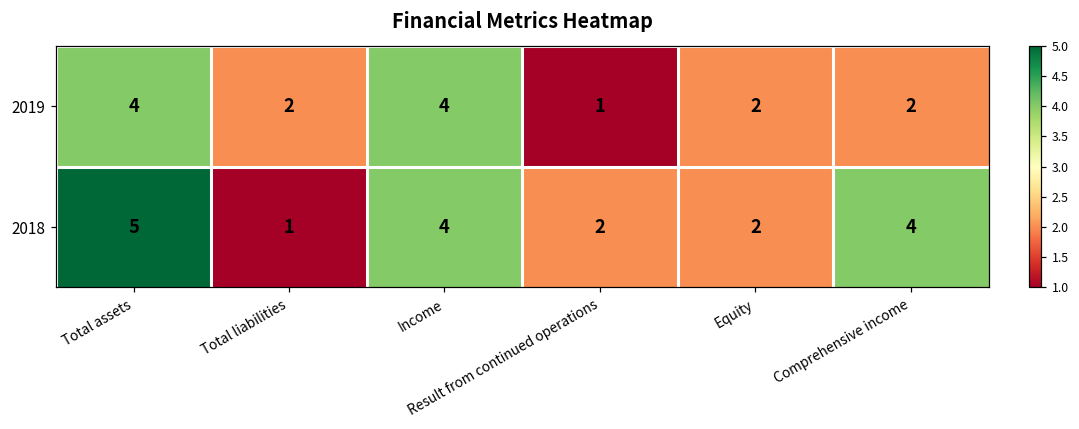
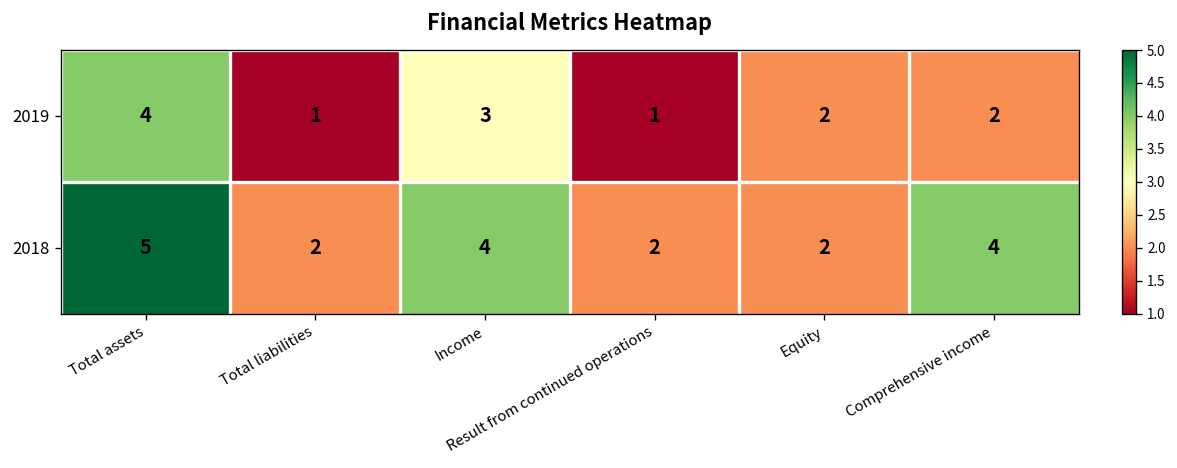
  {
    "2019": {
      "Total assets": 4,
-     "Total liabilities": 2,
-     "Income": 4,
+     "Total liabilities": 1,
+     "Income": 3,
      "Result from continued operations": 1,
      "Equity": 2,
      "Comprehensive income": 2
    },
    "2018": {
      "Total assets": 5,
-     "Total liabilities": 1,
+     "Total liabilities": 2,
      "Income": 4,
      "Result from continued operations": 2,
      "Equity": 2,
      "Comprehensive income": 4
    }
  }
